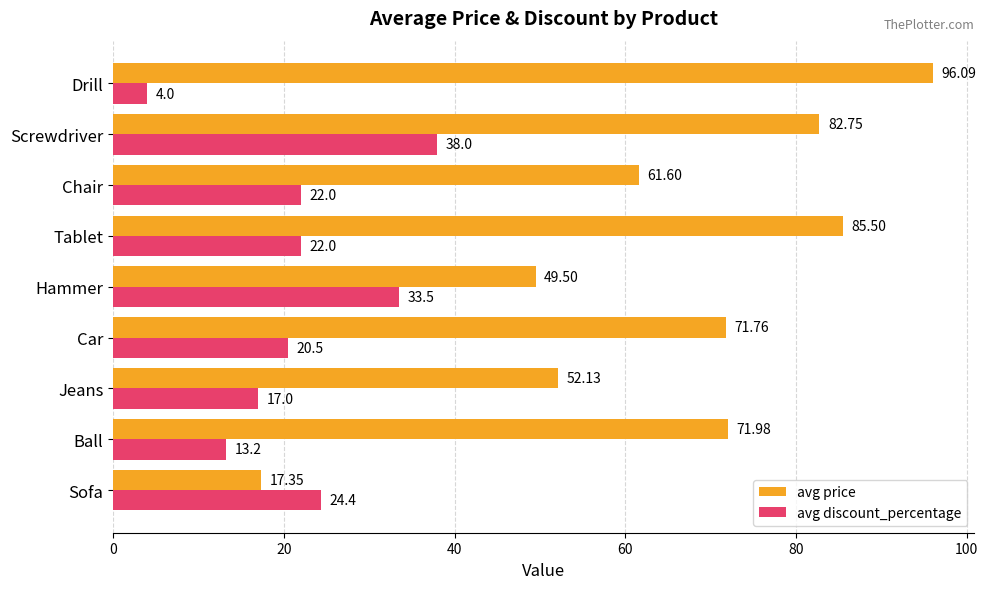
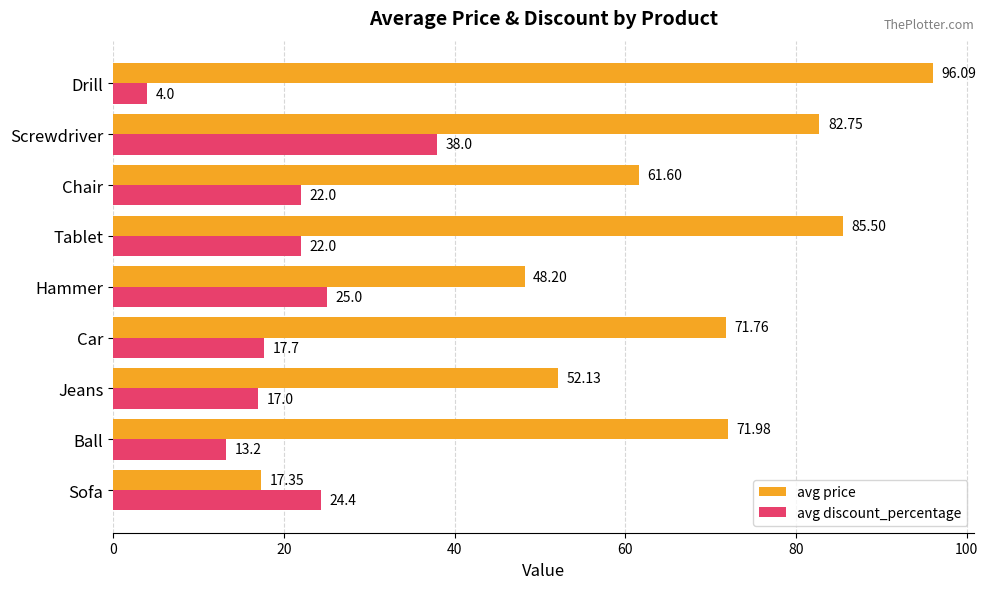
  {
    "avg price": {
      "Drill": 96.09,
      "Screwdriver": 82.75,
      "Chair": 61.60,
      "Tablet": 85.50,
-     "Hammer": 49.50,
+     "Hammer": 48.20,
      "Car": 71.76,
      "Jeans": 52.13,
      "Ball": 71.98,
      "Sofa": 17.35
    },
    "avg discount_percentage": {
      "Drill": 4.0,
      "Screwdriver": 38.0,
      "Chair": 22.0,
      "Tablet": 22.0,
-     "Hammer": 33.5,
-     "Car": 20.5,
+     "Hammer": 25.0,
+     "Car": 17.7,
      "Jeans": 17.0,
      "Ball": 13.2,
      "Sofa": 24.4
    }
  }
